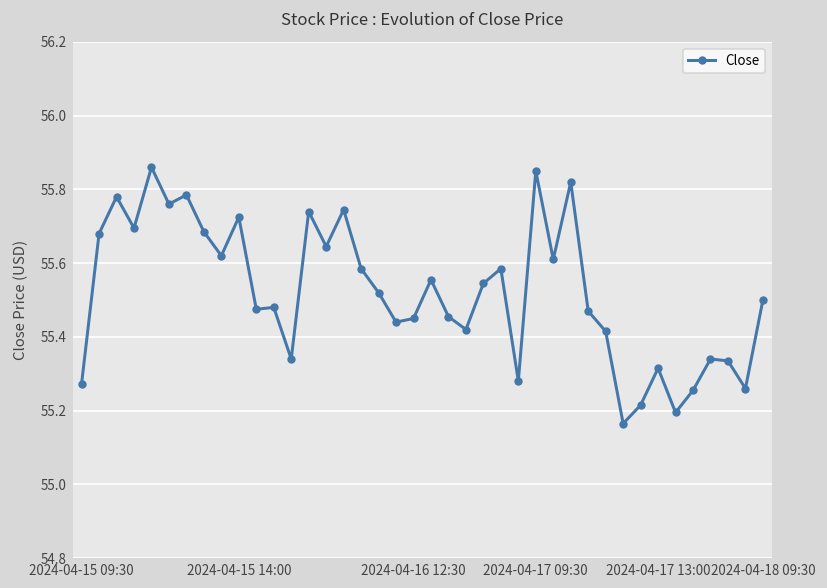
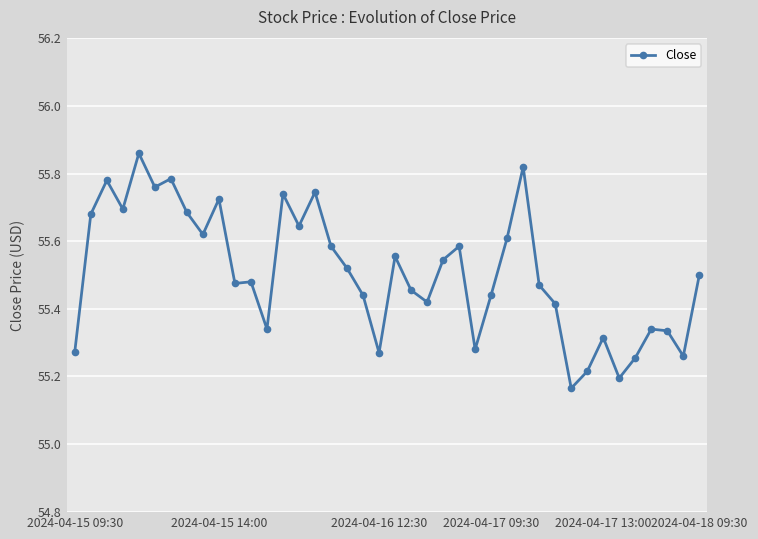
  {
    "2024-04-15 09:30": 55.27,
    "2024-04-15 14:00": 55.72,
-   "2024-04-16 12:30": 55.45,
-   "2024-04-17 09:30": 55.85,
+   "2024-04-16 12:30": 55.27,
+   "2024-04-17 09:30": 55.44,
    "2024-04-17 13:00": 55.31,
    "2024-04-18 09:30": 55.50
  }
